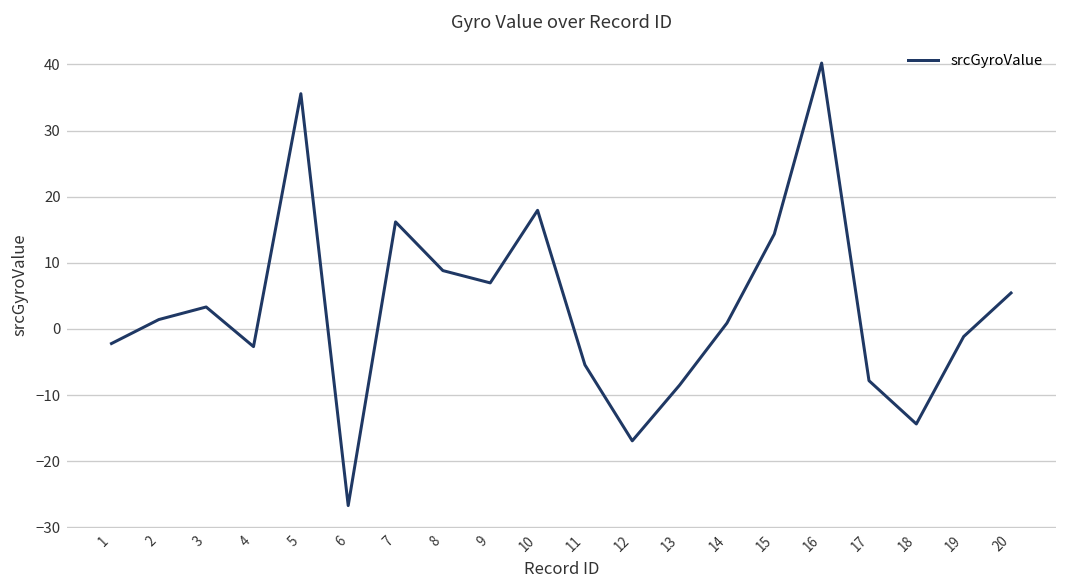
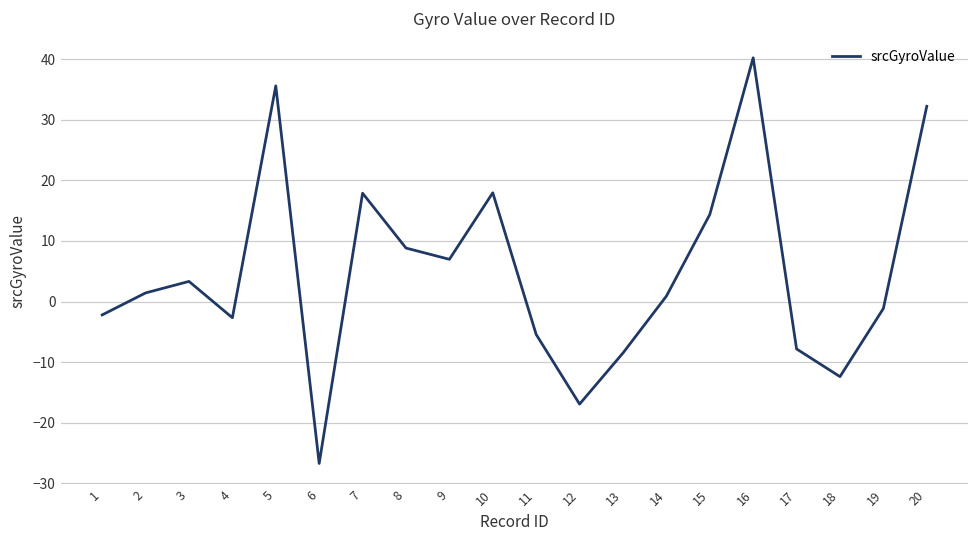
  {
    "1": -2,
    "2": 1,
    "3": 3,
    "4": -3,
    "5": 36,
    "6": -27,
-   "7": 16,
+   "7": 18,
    "8": 9,
    "9": 7,
    "10": 18,
    "11": -5,
    "12": -17,
    "13": -8,
    "14": 1,
    "15": 14,
    "16": 40,
    "17": -8,
-   "18": -14,
+   "18": -12,
    "19": -1,
-   "20": 5
+   "20": 32
  }
